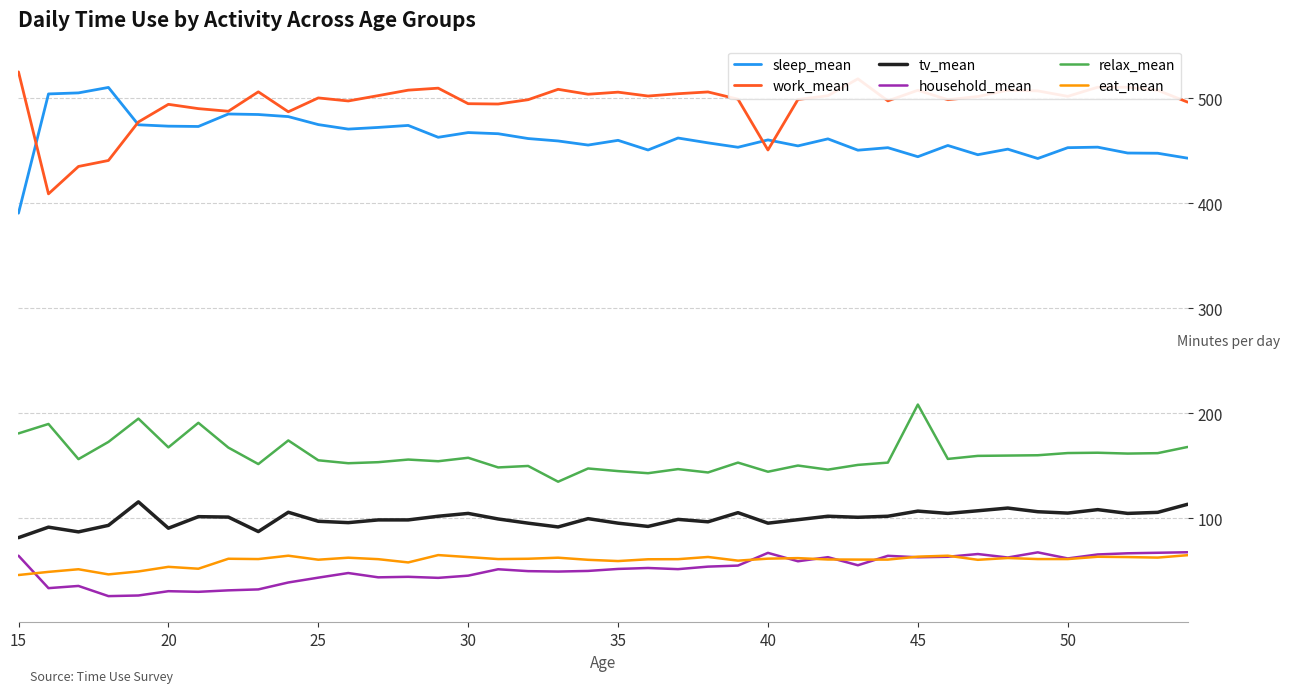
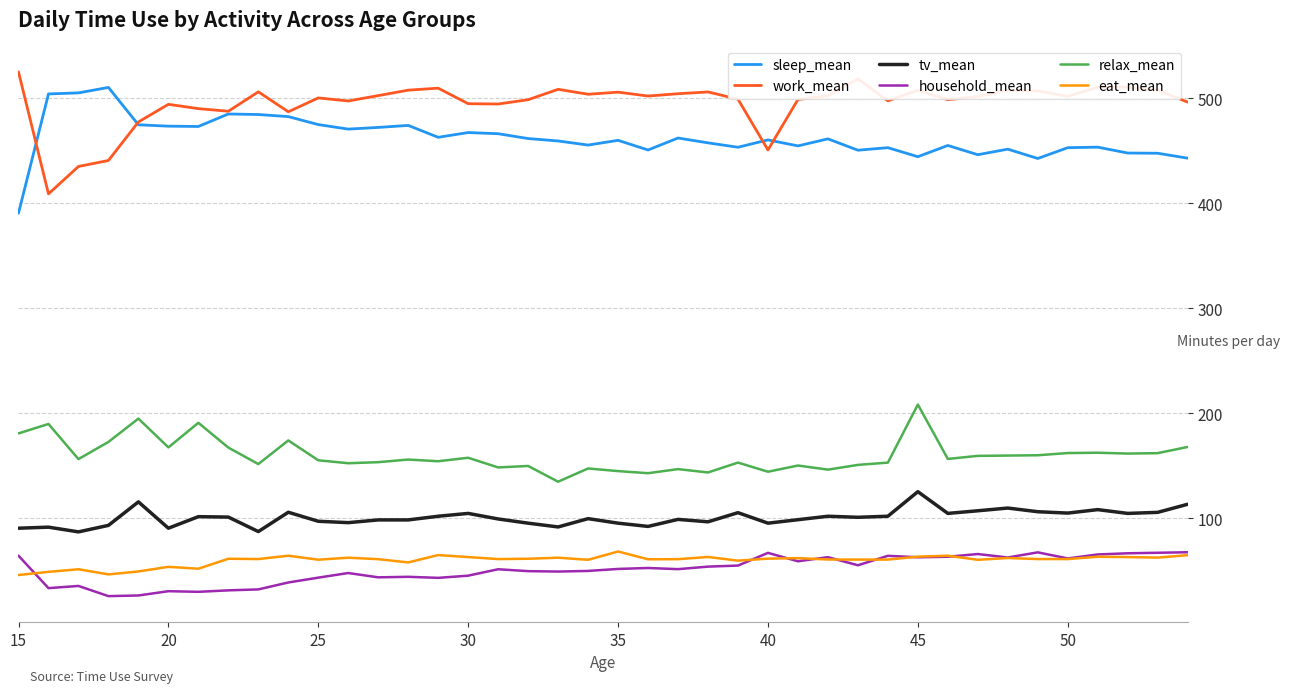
  {
    "sleep_mean": {
      "15": 391,
      "20": 474,
      "25": 475,
      "30": 468,
      "35": 460,
      "40": 461,
      "45": 445,
      "50": 453
    },
    "work_mean": {
      "15": 525,
      "20": 494,
      "25": 501,
      "30": 495,
      "35": 506,
      "40": 451
    },
    "tv_mean": {
-     "15": 82,
+     "15": 91,
      "20": 91,
      "25": 97,
      "30": 105,
      "35": 95,
      "40": 95,
-     "45": 107,
+     "45": 125,
      "50": 105
    },
    "household_mean": {
      "15": 64,
      "20": 31,
      "25": 44,
      "30": 45,
      "35": 52,
      "40": 67
    },
    "relax_mean": {
      "15": 181,
      "20": 168,
      "25": 155,
      "30": 158,
      "35": 145,
      "40": 144,
      "45": 208,
      "50": 162
    },
    "eat_mean": {
      "15": 46,
      "20": 54,
      "25": 61,
      "30": 63,
-     "35": 59,
+     "35": 68,
      "40": 62
    }
  }
